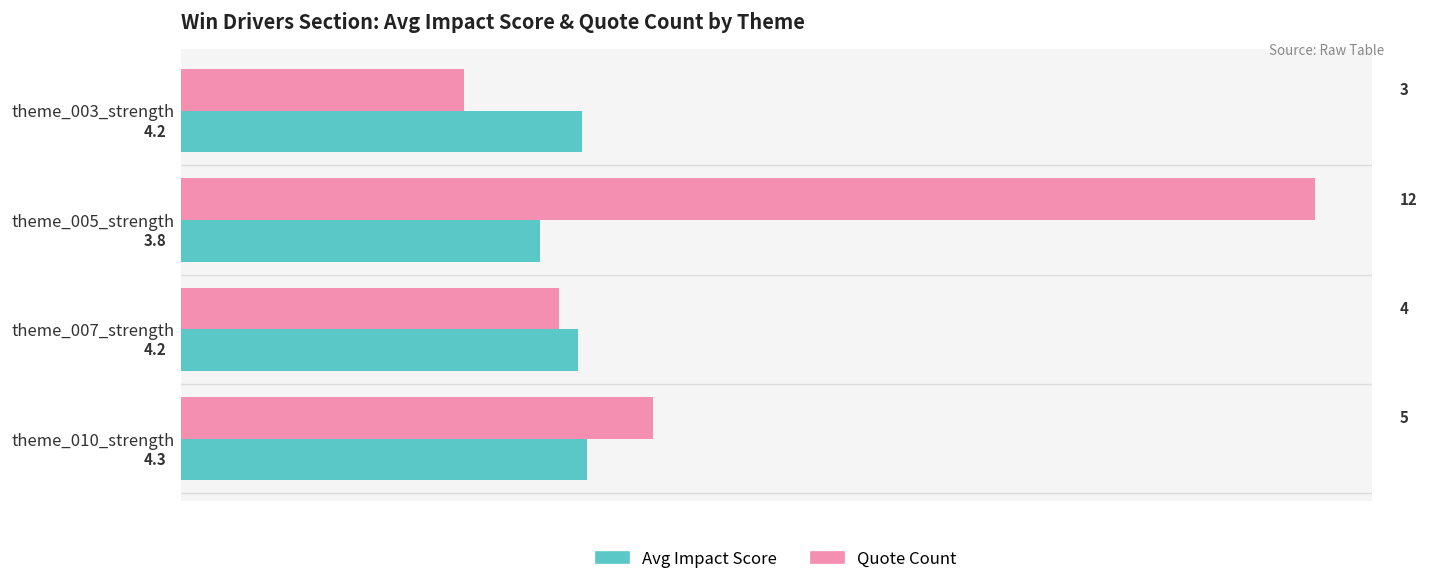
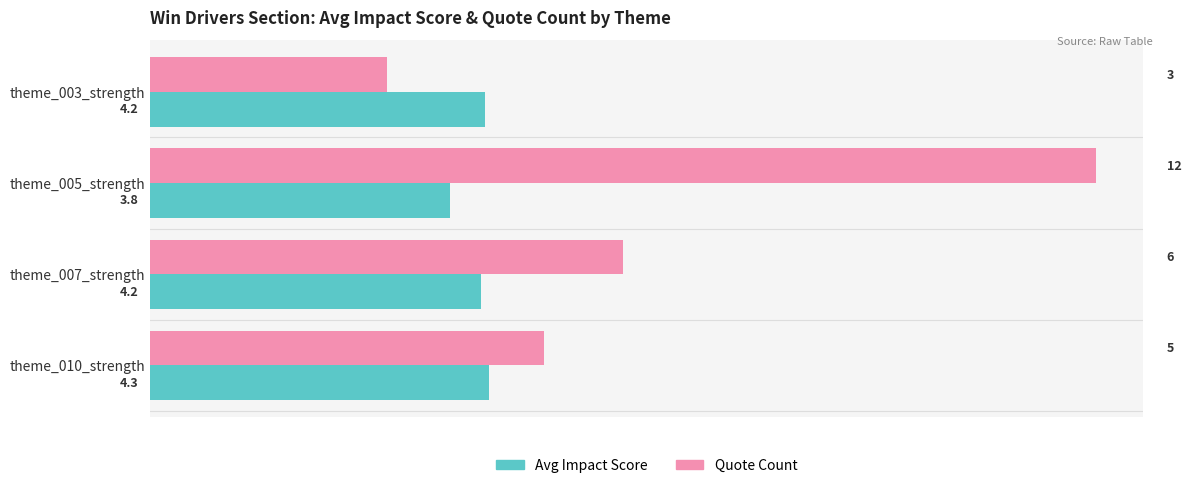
  {
    "Quote Count": {
-     "theme_007_strength": 4
+     "theme_007_strength": 6
    }
  }
